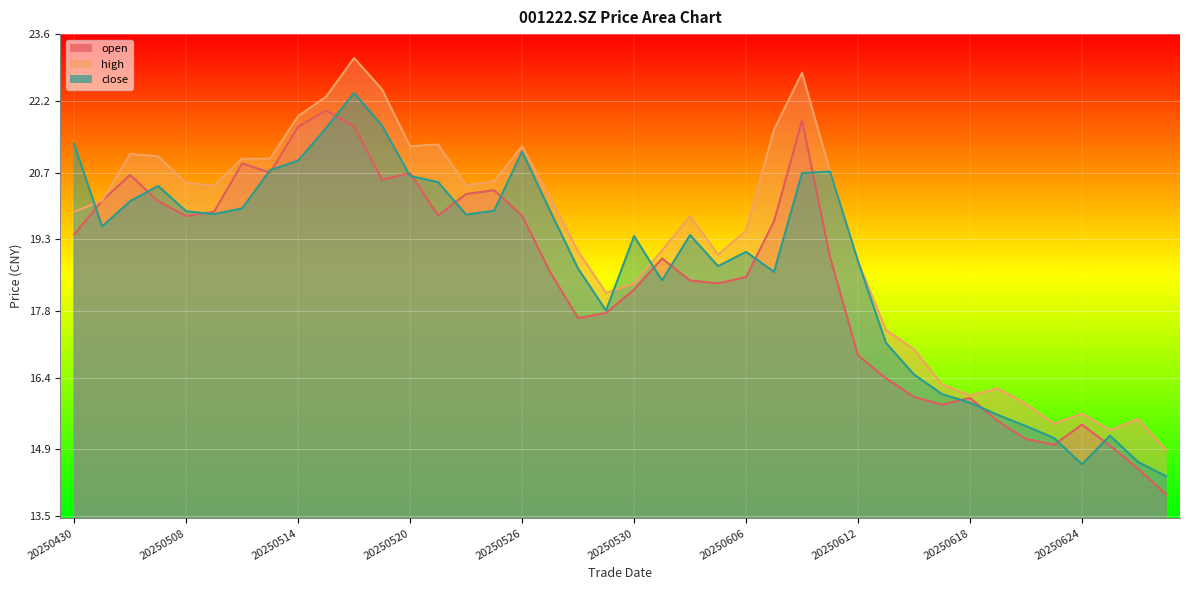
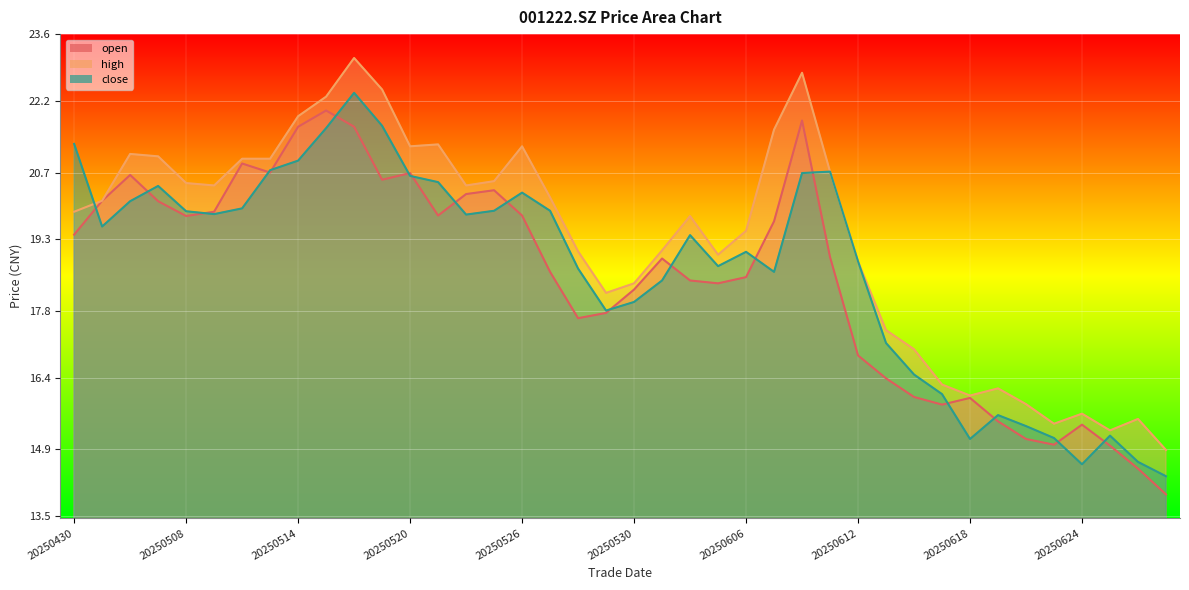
  {
    "close": {
      "20250430": 21.3,
      "20250508": 19.9,
      "20250514": 21.0,
      "20250520": 20.6,
-     "20250526": 21.1,
-     "20250530": 19.4,
+     "20250526": 20.3,
+     "20250530": 18.0,
      "20250606": 19.0,
-     "20250618": 15.9,
+     "20250618": 15.1,
      "20250624": 14.6
    }
  }
